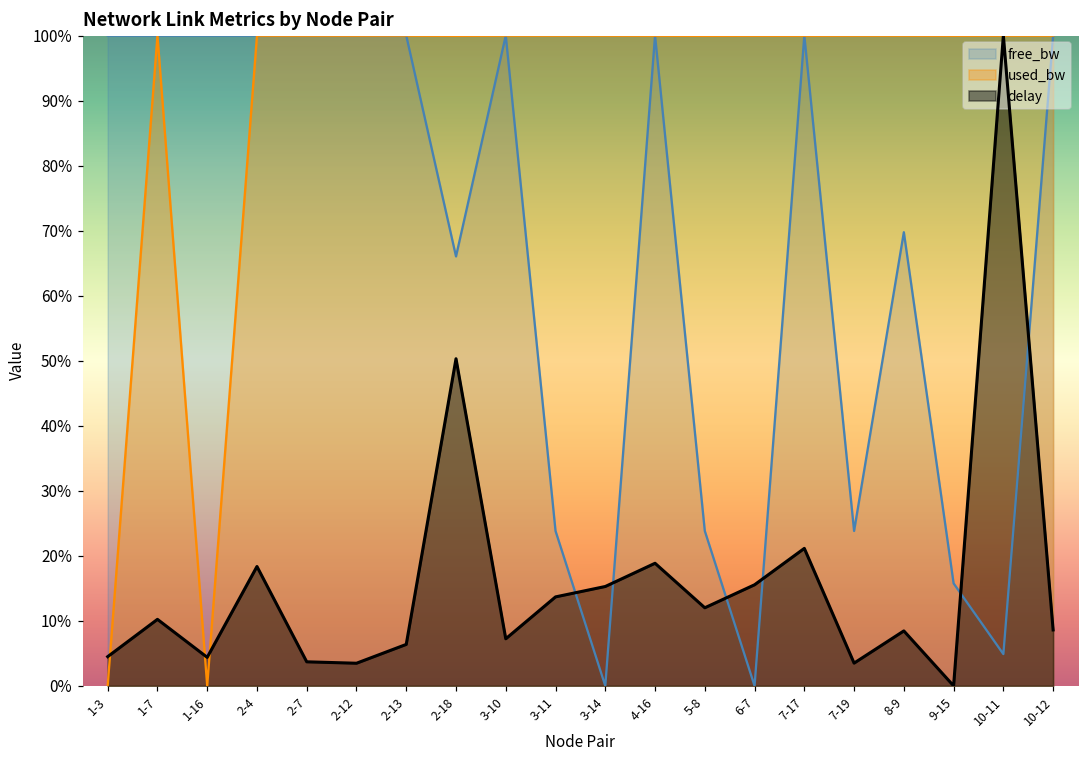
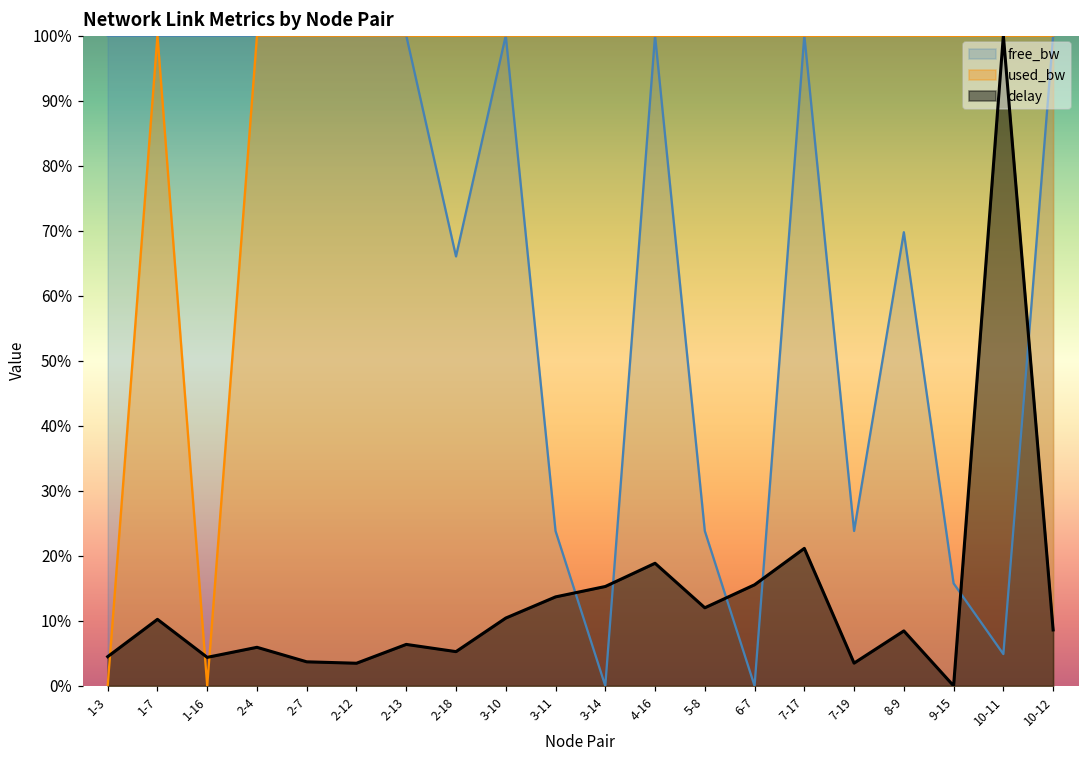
  {
    "free_bw": {
      "1-3": "100%",
      "1-16": "100%",
      "2-18": "66%",
      "3-11": "24%",
      "3-14": "0%",
      "5-8": "24%",
      "6-7": "0%",
      "7-19": "24%",
      "8-9": "70%",
      "9-15": "16%",
      "10-11": "5%"
    },
    "used_bw": {
      "1-3": "0%",
      "1-16": "0%",
      "2-18": "100%",
      "3-11": "100%",
      "3-14": "100%",
      "5-8": "100%",
      "6-7": "100%",
      "7-19": "100%",
      "8-9": "100%",
      "9-15": "100%"
    },
    "delay": {
      "1-3": "4%",
      "1-7": "10%",
      "1-16": "4%",
-     "2-4": "18%",
+     "2-4": "6%",
      "2-7": "4%",
      "2-12": "3%",
      "2-13": "6%",
-     "2-18": "50%",
-     "3-10": "7%",
+     "2-18": "5%",
+     "3-10": "10%",
      "3-11": "14%",
      "3-14": "15%",
      "4-16": "19%",
      "5-8": "12%",
      "6-7": "16%",
      "7-17": "21%",
      "7-19": "3%",
      "8-9": "8%",
      "9-15": "0%",
      "10-12": "9%"
    }
  }
